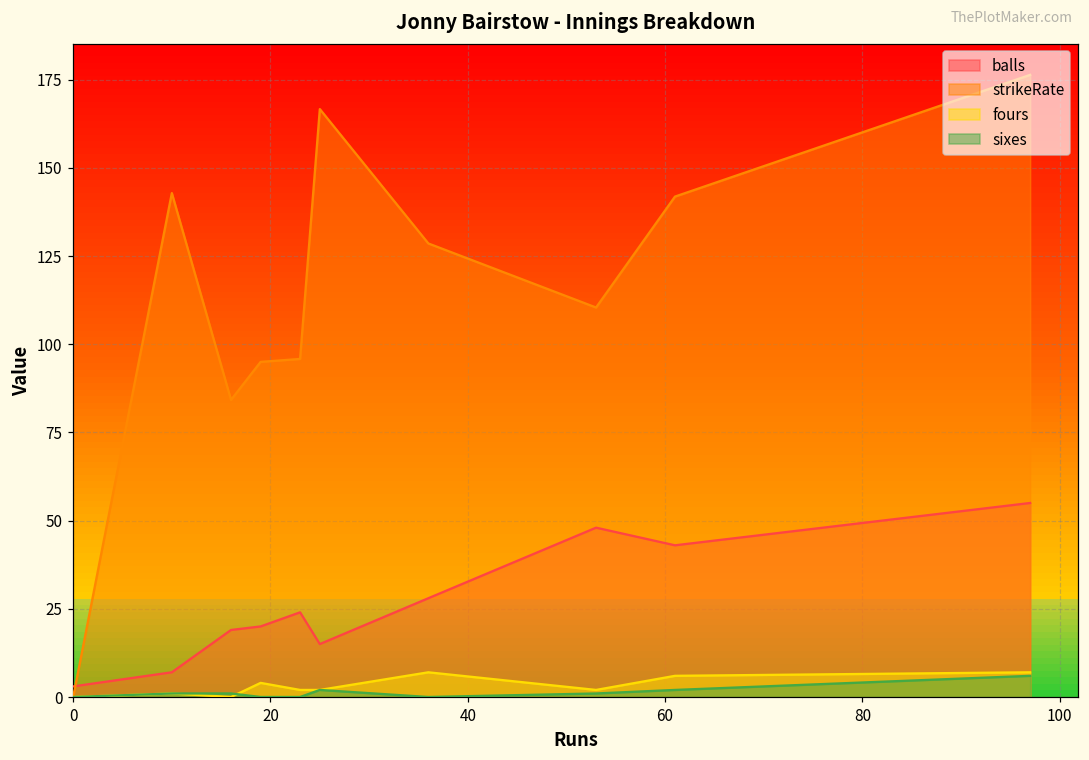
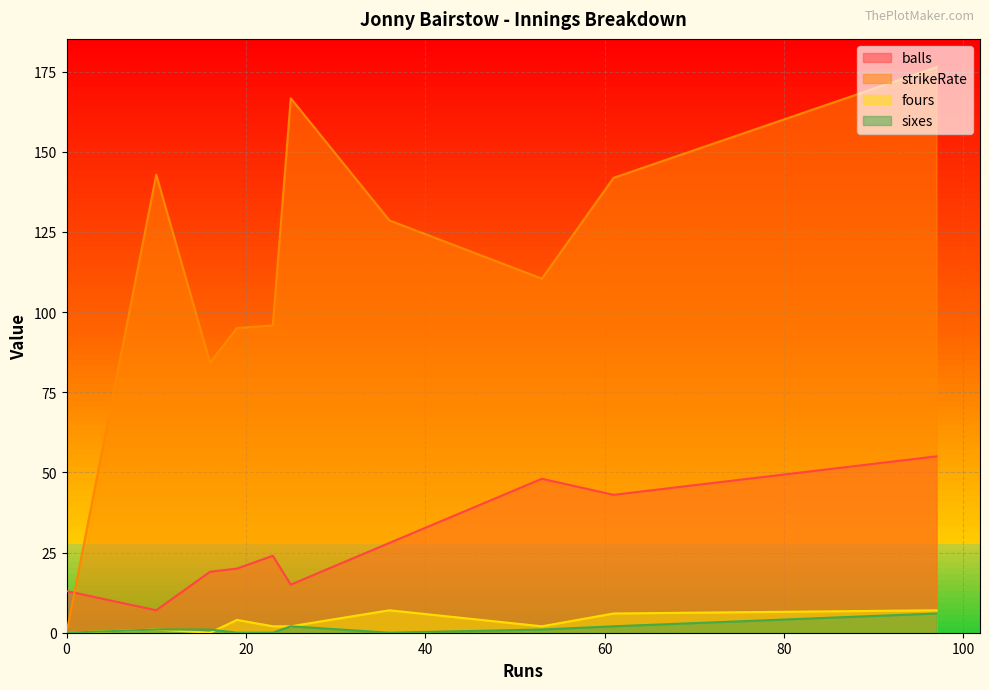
  {
    "balls": {
-     "0": 3
+     "0": 13
    }
  }
